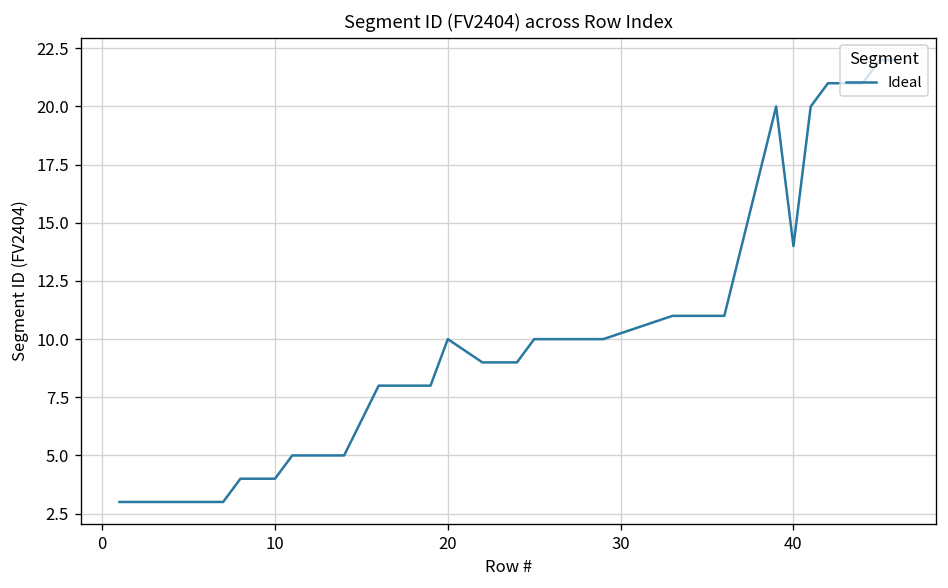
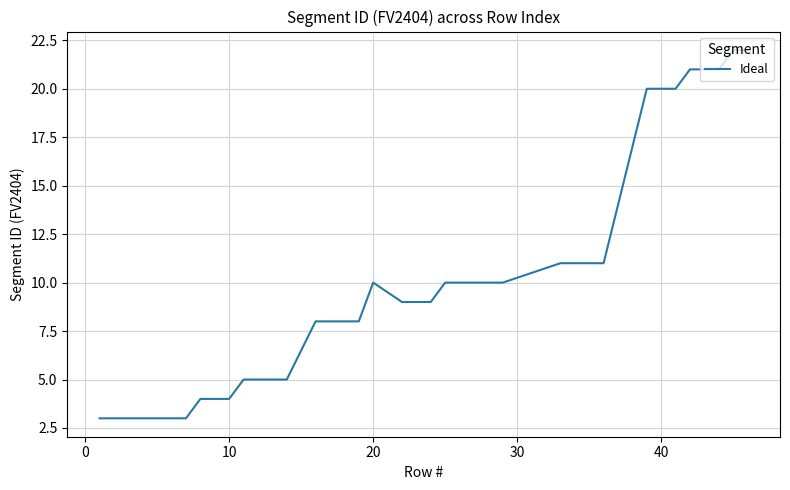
  {
    "10": 4,
    "20": 10,
-   "40": 14
+   "40": 20
  }
